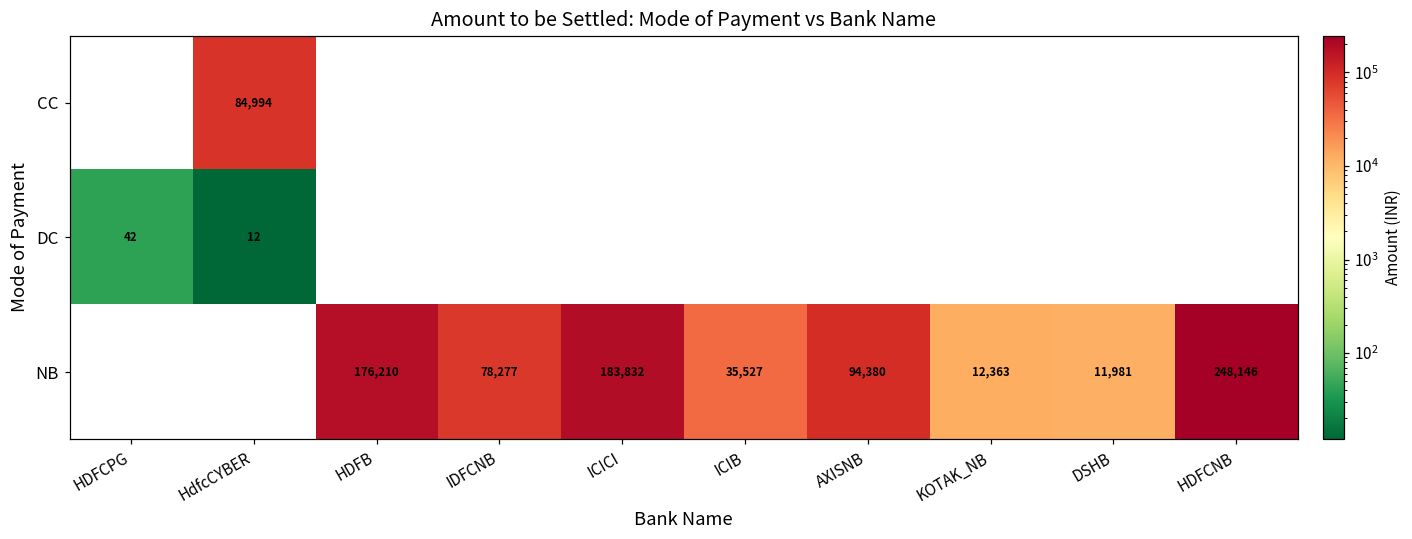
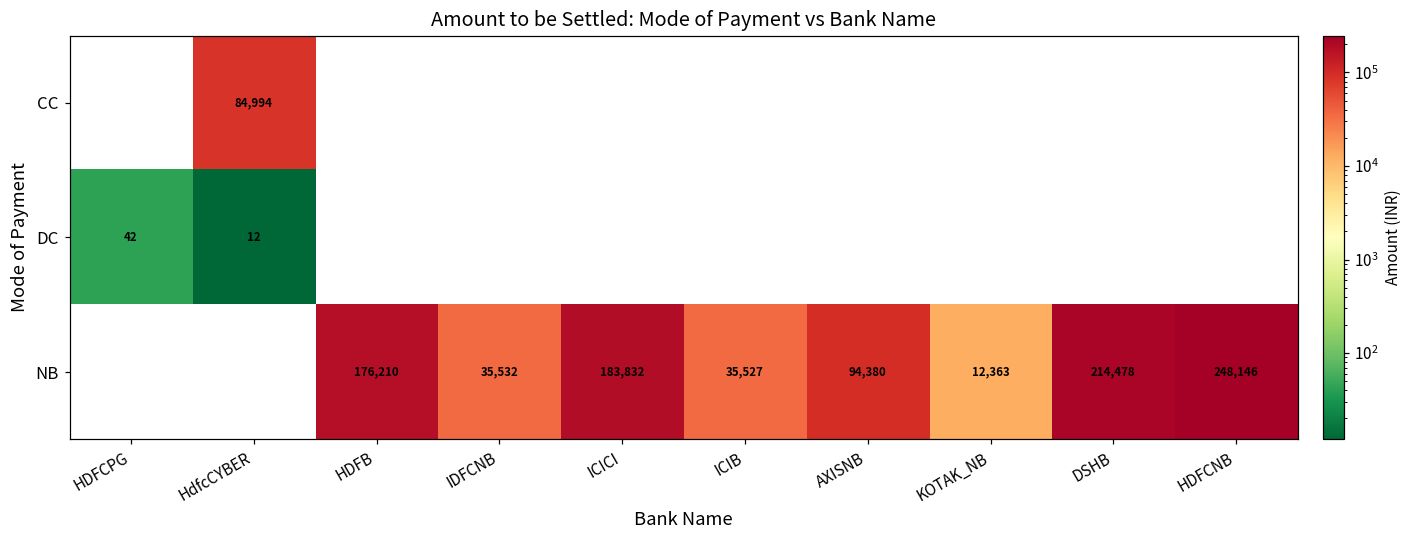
  {
    "CC": {
      "HdfcCYBER": "84,994"
    },
    "DC": {
      "HDFCPG": "42",
      "HdfcCYBER": "12"
    },
    "NB": {
      "HDFB": "176,210",
-     "IDFCNB": "78,277",
+     "IDFCNB": "35,532",
      "ICICI": "183,832",
      "ICIB": "35,527",
      "AXISNB": "94,380",
      "KOTAK_NB": "12,363",
-     "DSHB": "11,981",
+     "DSHB": "214,478",
      "HDFCNB": "248,146"
    }
  }
